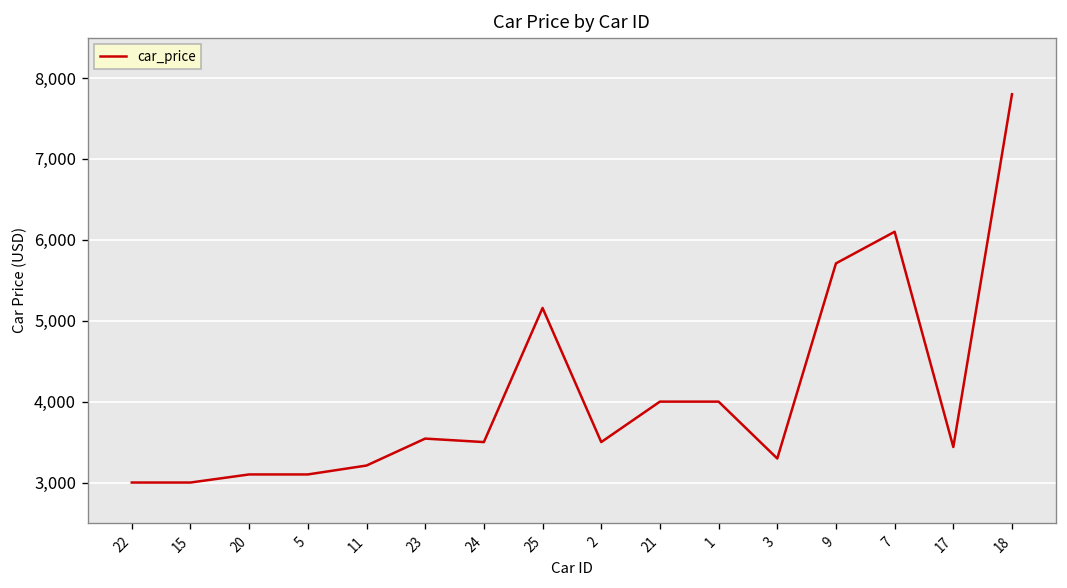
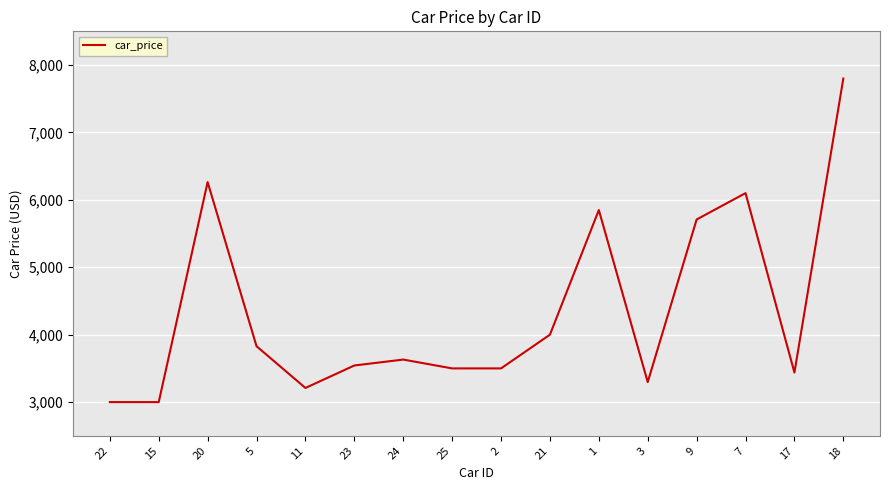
  {
    "22": "3,000",
    "15": "3,000",
-   "20": "3,100",
-   "5": "3,100",
+   "20": "6,300",
+   "5": "3,800",
    "11": "3,200",
    "23": "3,500",
-   "24": "3,500",
-   "25": "5,200",
+   "24": "3,600",
+   "25": "3,500",
    "2": "3,500",
    "21": "4,000",
-   "1": "4,000",
+   "1": "5,800",
    "3": "3,300",
    "9": "5,700",
    "7": "6,100",
    "17": "3,400",
    "18": "7,800"
  }
